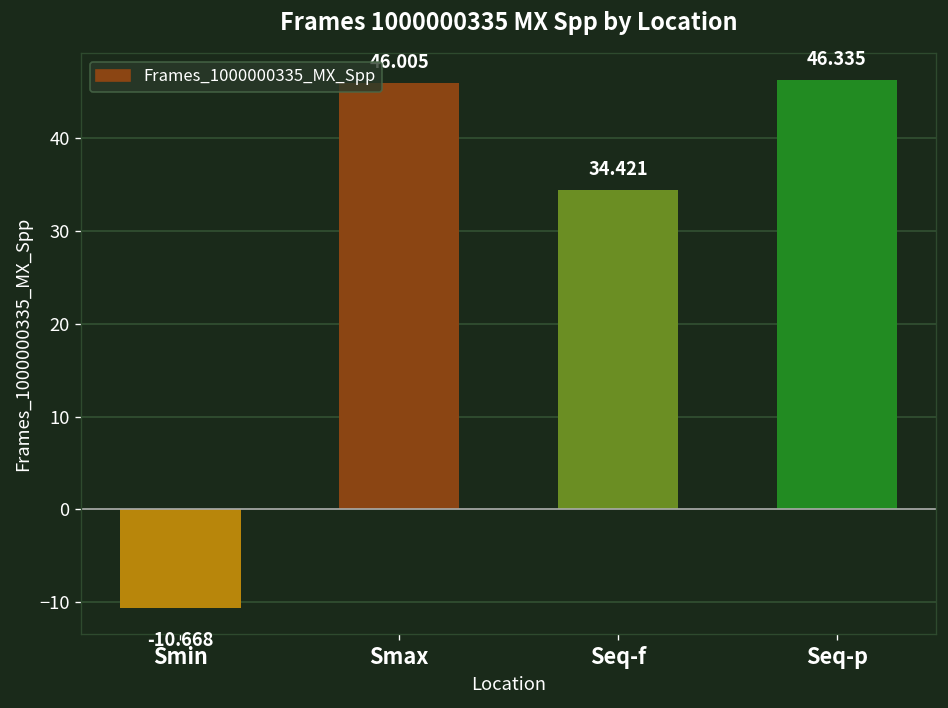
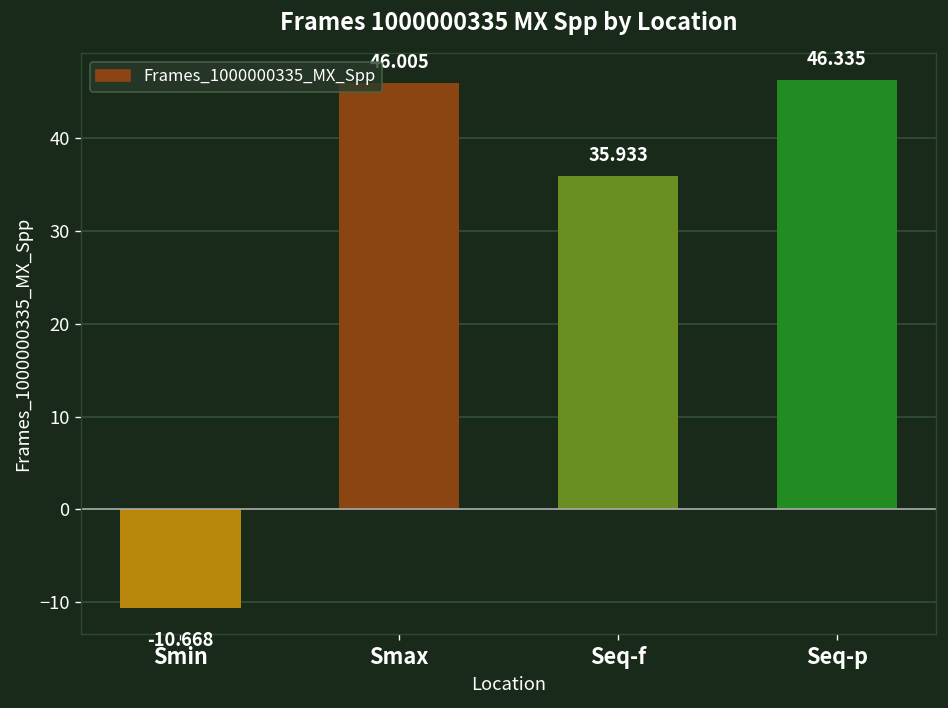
  {
    "Smin": -10.668,
-   "Seq-f": 34.421,
+   "Seq-f": 35.933,
    "Seq-p": 46.335
  }
